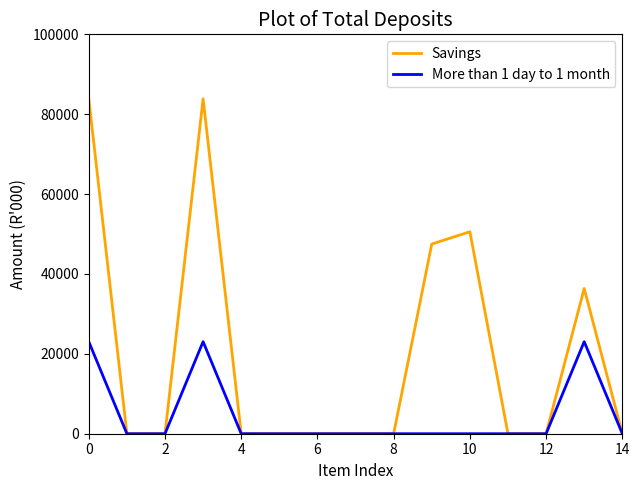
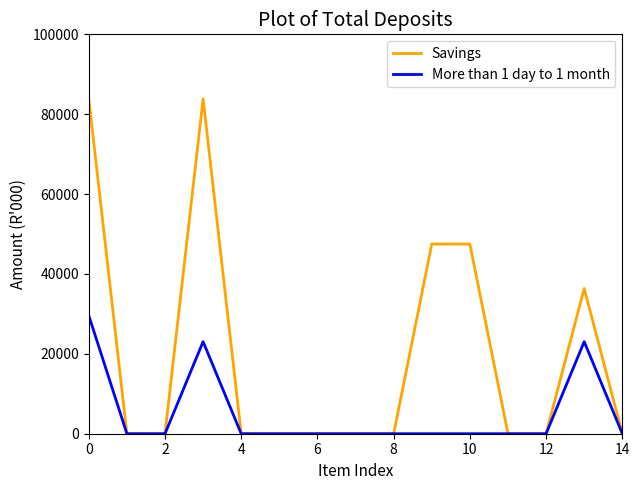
  {
    "Savings": {
      "0": 84000,
-     "10": 51000
+     "10": 47000
    },
    "More than 1 day to 1 month": {
-     "0": 23000,
+     "0": 30000,
      "10": 0
    }
  }
